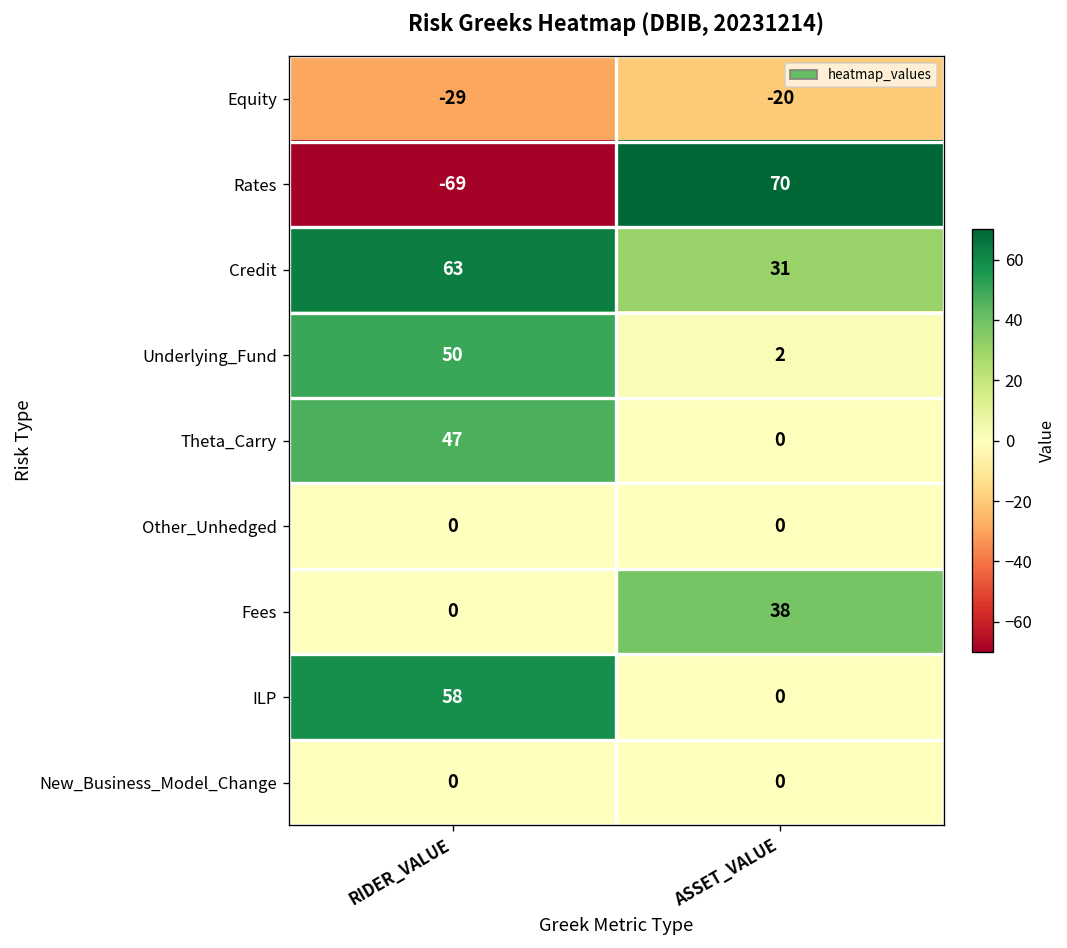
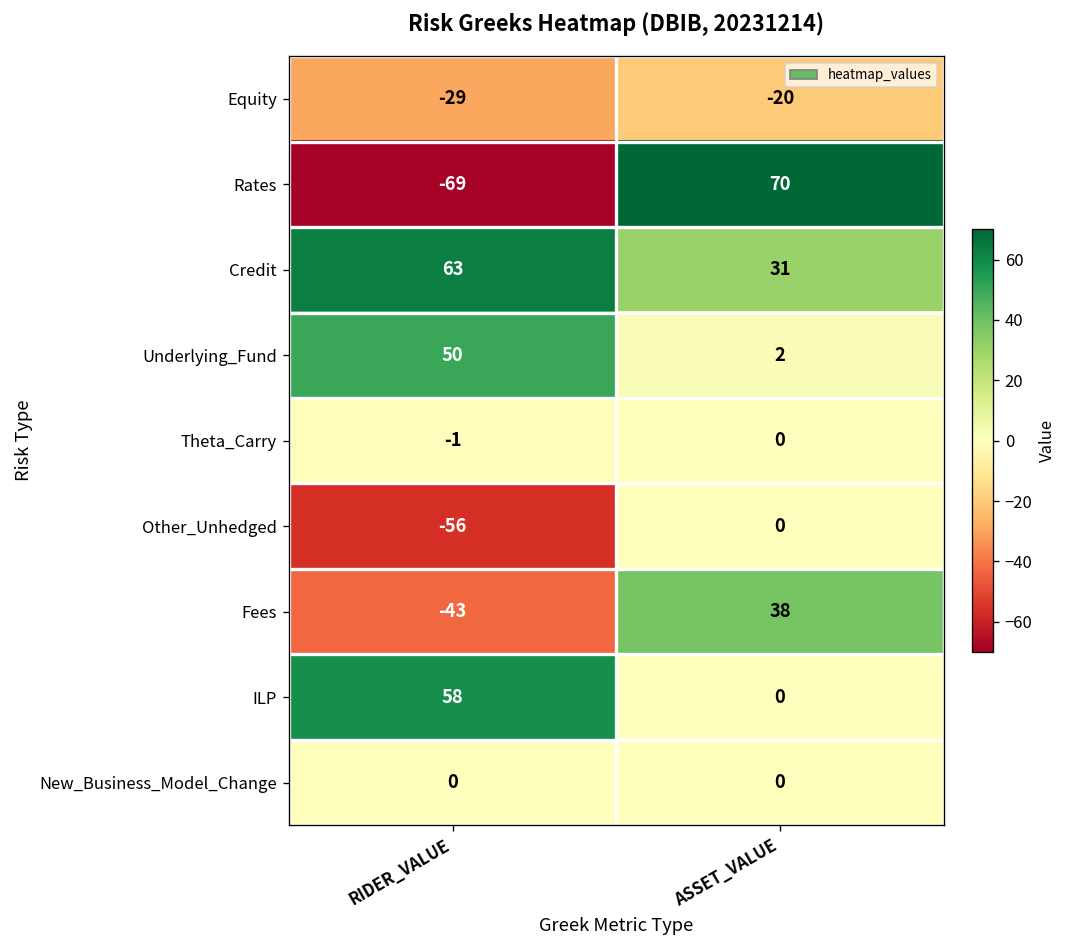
  {
    "Equity": {
      "RIDER_VALUE": -29,
      "ASSET_VALUE": -20
    },
    "Rates": {
      "RIDER_VALUE": -69,
      "ASSET_VALUE": 70
    },
    "Credit": {
      "RIDER_VALUE": 63,
      "ASSET_VALUE": 31
    },
    "Underlying_Fund": {
      "RIDER_VALUE": 50,
      "ASSET_VALUE": 2
    },
    "Theta_Carry": {
-     "RIDER_VALUE": 47,
+     "RIDER_VALUE": -1,
      "ASSET_VALUE": 0
    },
    "Other_Unhedged": {
-     "RIDER_VALUE": 0,
+     "RIDER_VALUE": -56,
      "ASSET_VALUE": 0
    },
    "Fees": {
-     "RIDER_VALUE": 0,
+     "RIDER_VALUE": -43,
      "ASSET_VALUE": 38
    },
    "ILP": {
      "RIDER_VALUE": 58,
      "ASSET_VALUE": 0
    },
    "New_Business_Model_Change": {
      "RIDER_VALUE": 0,
      "ASSET_VALUE": 0
    }
  }
